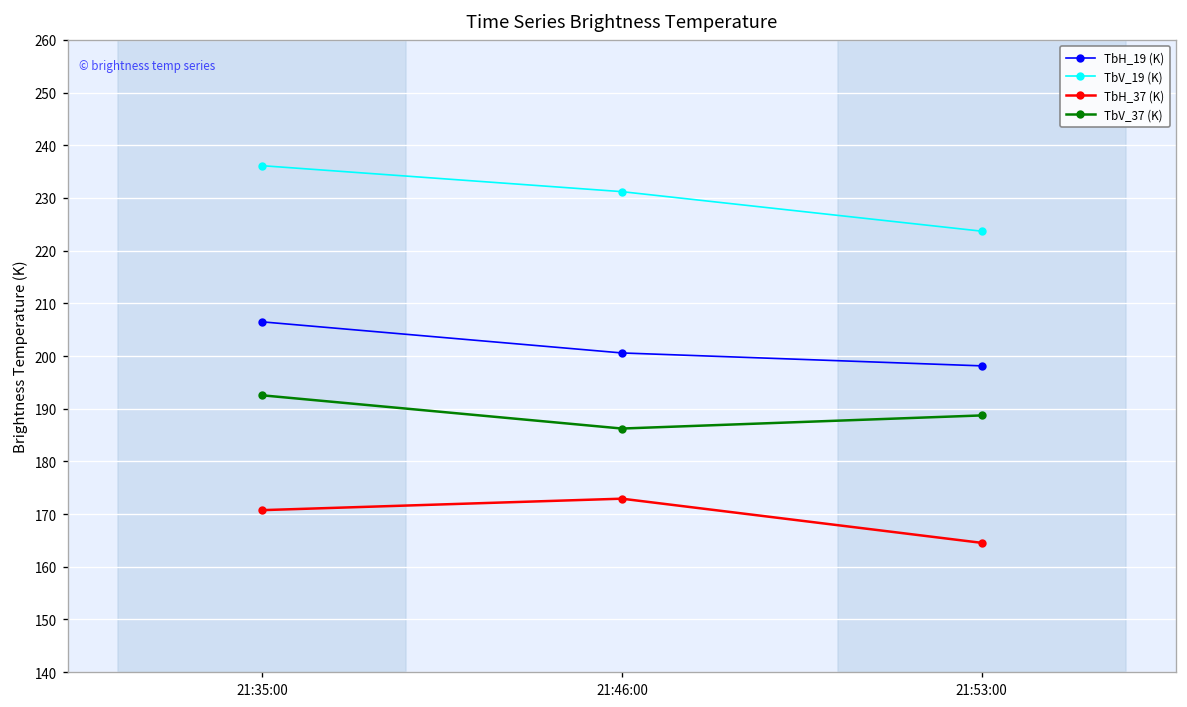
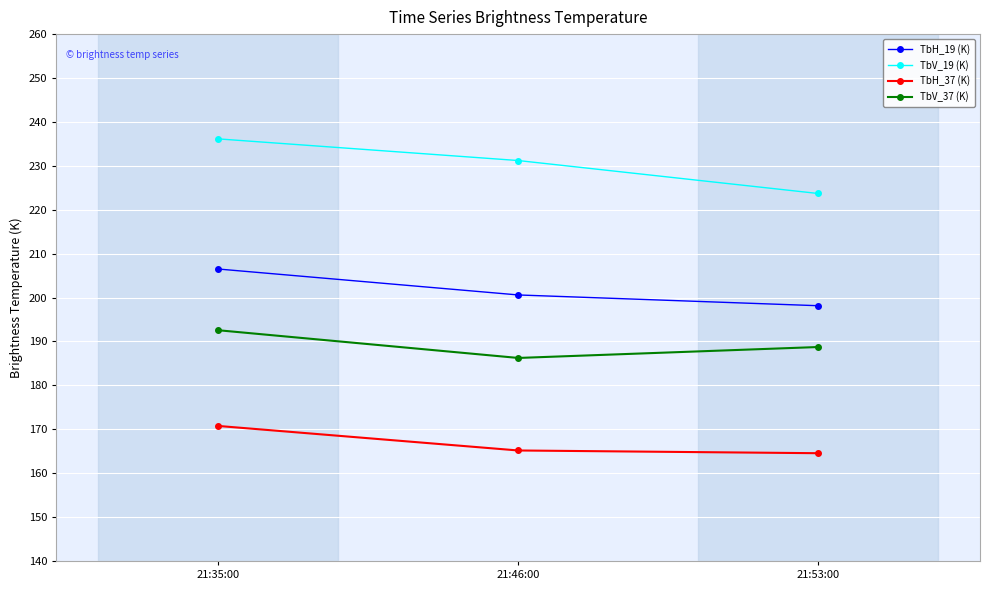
  {
    "TbH_19 (K)": {
      "21:35:00": 206,
      "21:46:00": 201,
      "21:53:00": 198
    },
    "TbV_19 (K)": {
      "21:35:00": 236,
      "21:46:00": 231,
      "21:53:00": 224
    },
    "TbH_37 (K)": {
      "21:35:00": 171,
-     "21:46:00": 173,
+     "21:46:00": 165,
      "21:53:00": 165
    },
    "TbV_37 (K)": {
      "21:35:00": 193,
      "21:46:00": 186,
      "21:53:00": 189
    }
  }
